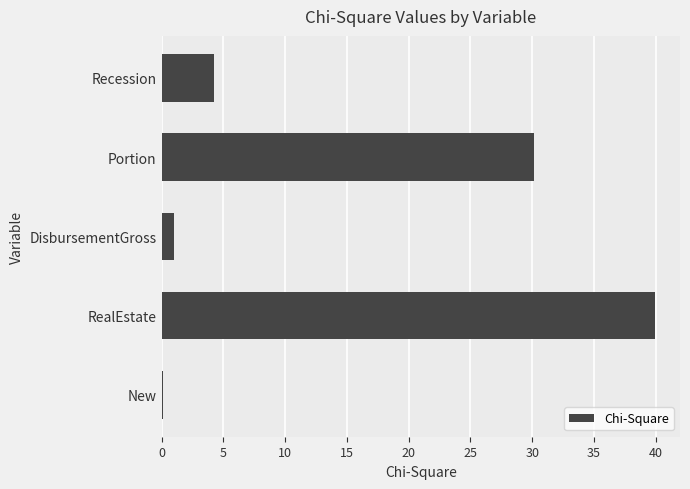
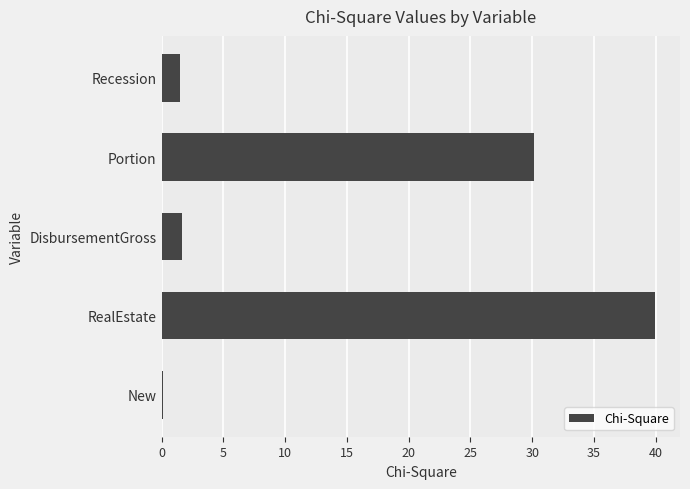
  {
-   "Recession": 4.3,
+   "Recession": 1.5,
    "Portion": 30.2,
-   "DisbursementGross": 1.0,
+   "DisbursementGross": 1.7,
    "RealEstate": 40.0
  }
